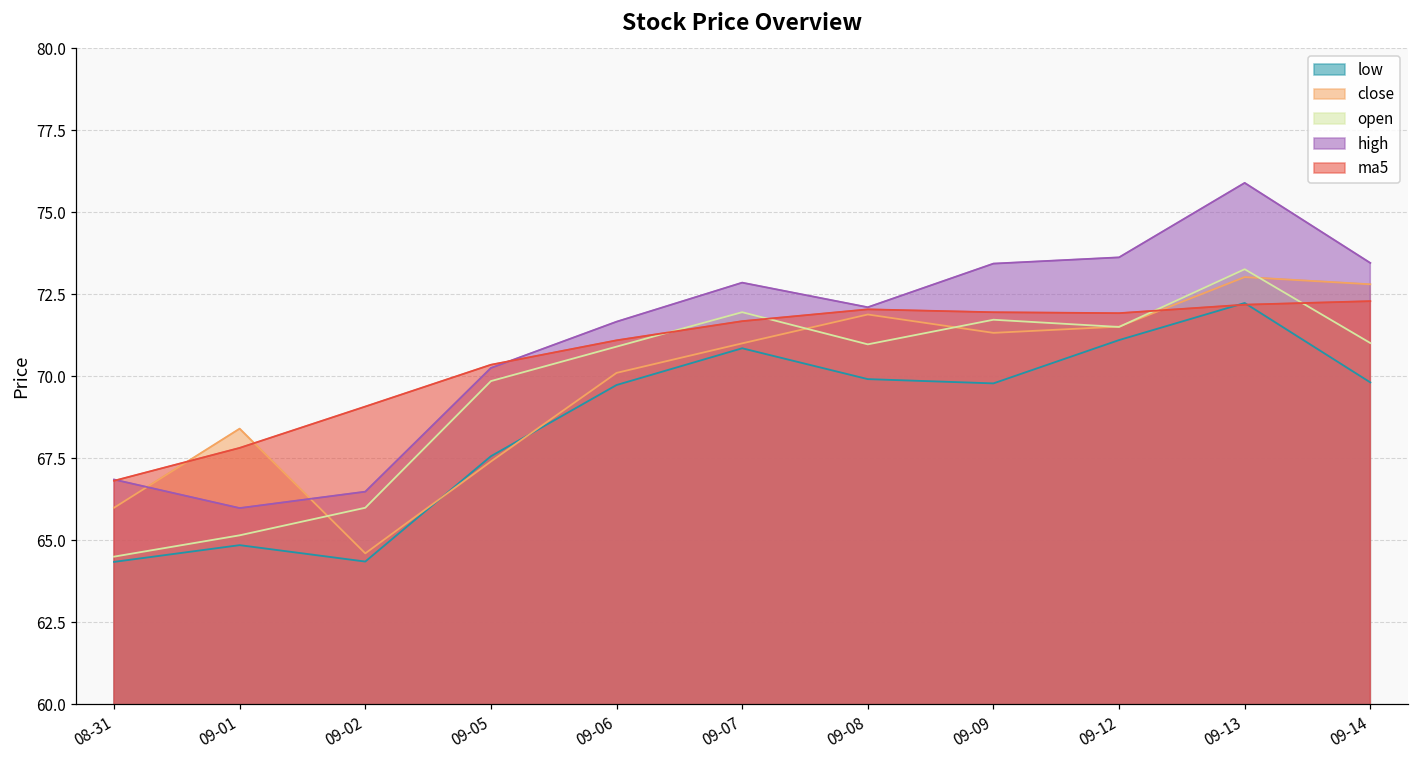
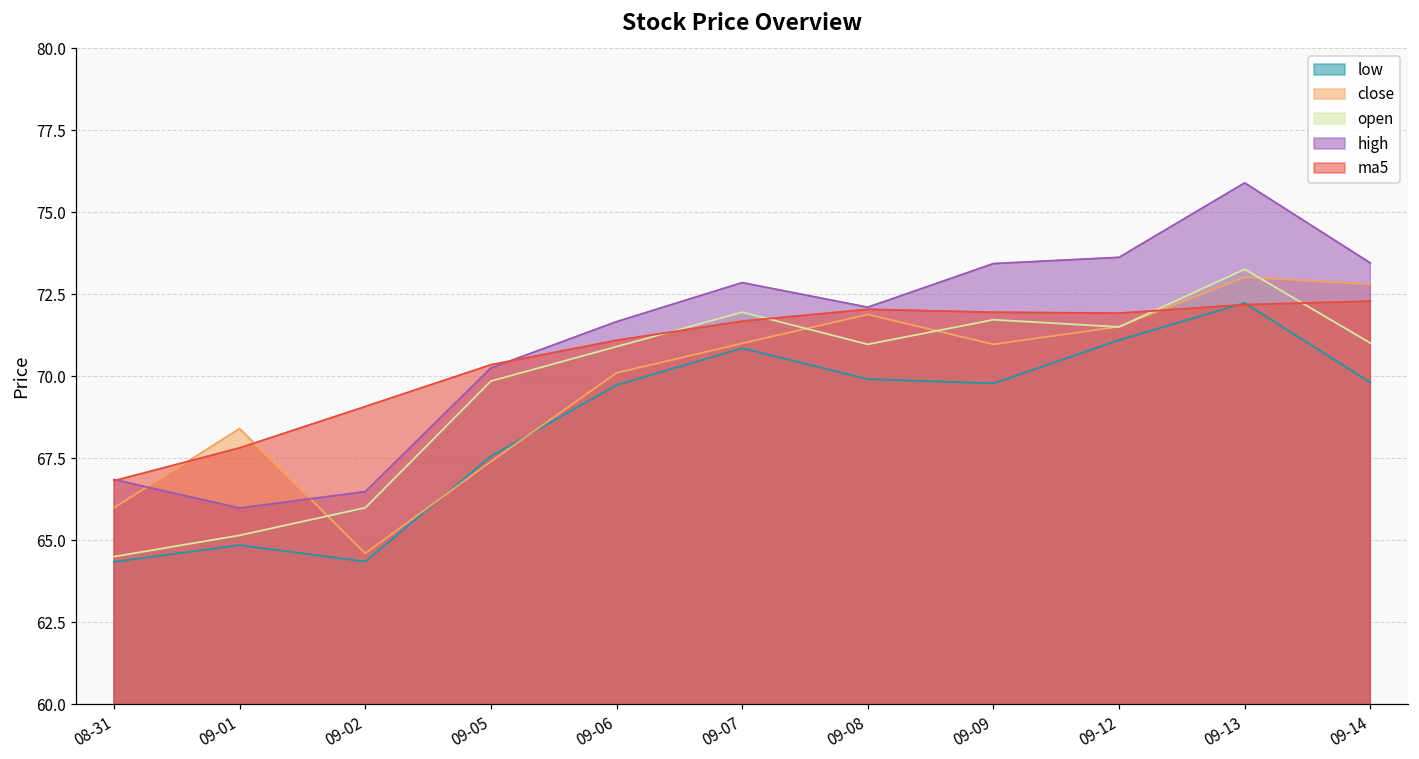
  {
    "low": {
      "08-31": 64.3,
      "09-01": 64.9,
      "09-02": 64.4,
      "09-05": 67.6,
      "09-06": 69.7,
      "09-07": 70.9,
      "09-08": 69.9,
      "09-09": 69.8,
      "09-12": 71.1,
      "09-14": 69.8
    },
    "close": {
      "08-31": 66.0,
      "09-01": 68.4,
      "09-02": 64.6,
      "09-05": 67.4,
      "09-06": 70.1,
      "09-07": 71.0,
      "09-08": 71.9,
-     "09-09": 71.3,
+     "09-09": 71.0,
      "09-13": 73.0,
      "09-14": 72.8
    },
    "open": {
      "08-31": 64.5,
      "09-01": 65.2,
      "09-02": 66.0,
      "09-05": 69.9,
      "09-06": 70.9,
      "09-07": 72.0,
      "09-08": 71.0,
      "09-09": 71.7,
      "09-13": 73.3,
      "09-14": 71.0
    },
    "high": {
      "09-01": 66.0,
      "09-02": 66.5,
      "09-05": 70.3,
      "09-06": 71.7,
      "09-07": 72.9,
      "09-09": 73.4,
      "09-12": 73.6,
      "09-13": 75.9,
      "09-14": 73.5
    },
    "ma5": {
      "09-01": 67.8,
      "09-02": 69.1,
      "09-05": 70.3,
      "09-06": 71.1,
      "09-07": 71.7,
      "09-09": 71.9,
      "09-12": 71.9,
      "09-14": 72.3
    }
  }
